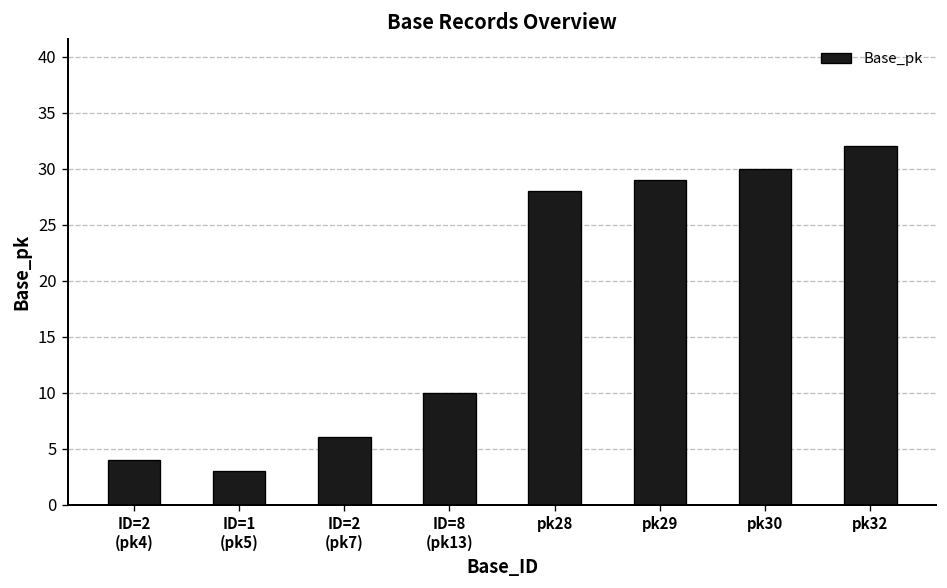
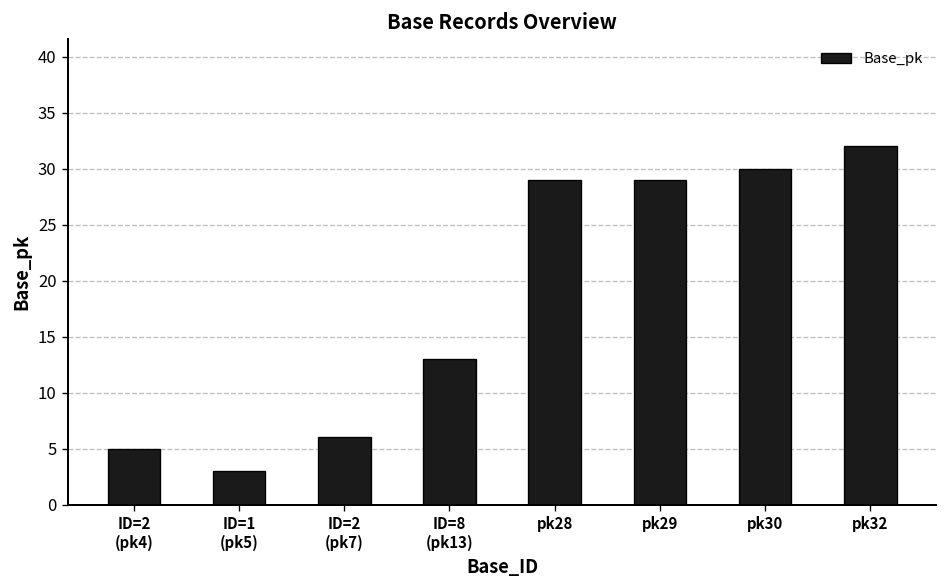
  {
-   "ID=2 (pk4)": 4,
+   "ID=2 (pk4)": 5,
    "ID=1 (pk5)": 3,
    "ID=2 (pk7)": 6,
-   "ID=8 (pk13)": 10,
-   "pk28": 28,
+   "ID=8 (pk13)": 13,
+   "pk28": 29,
    "pk29": 29,
    "pk30": 30,
    "pk32": 32
  }
